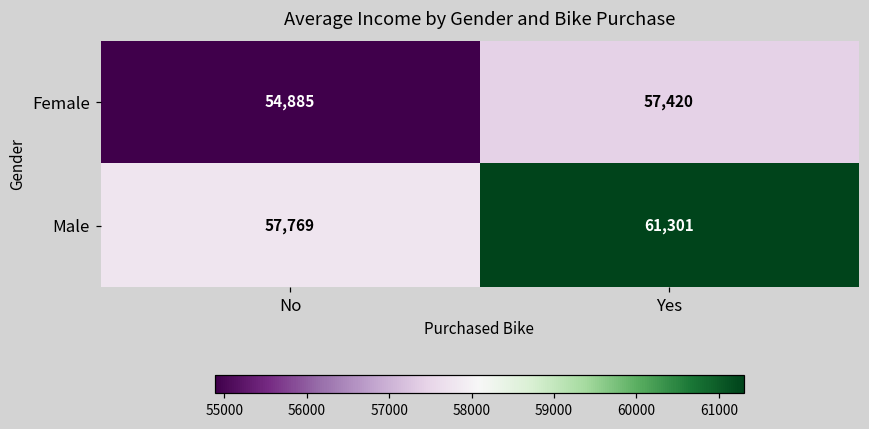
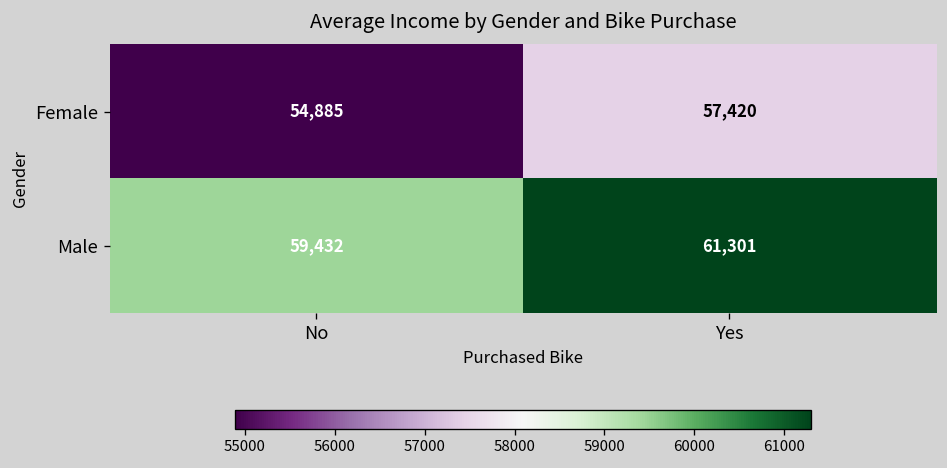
  {
    "Female": {
      "No": "54,885",
      "Yes": "57,420"
    },
    "Male": {
-     "No": "57,769",
+     "No": "59,432",
      "Yes": "61,301"
    }
  }
